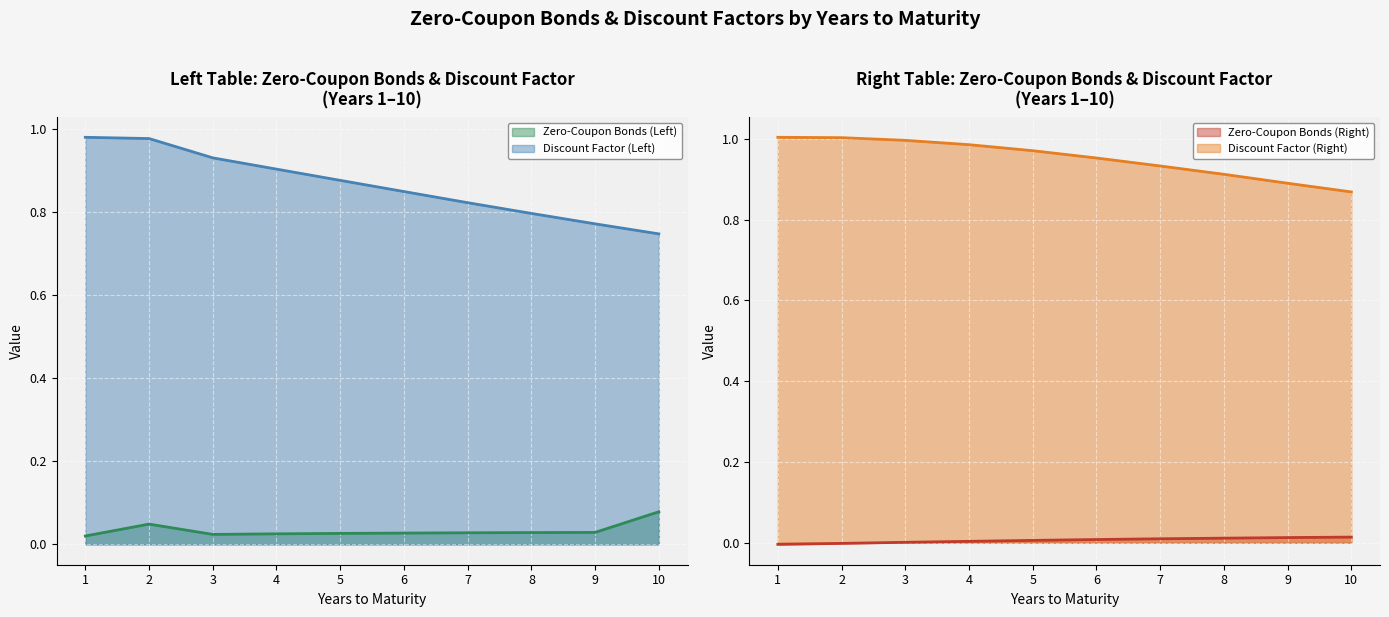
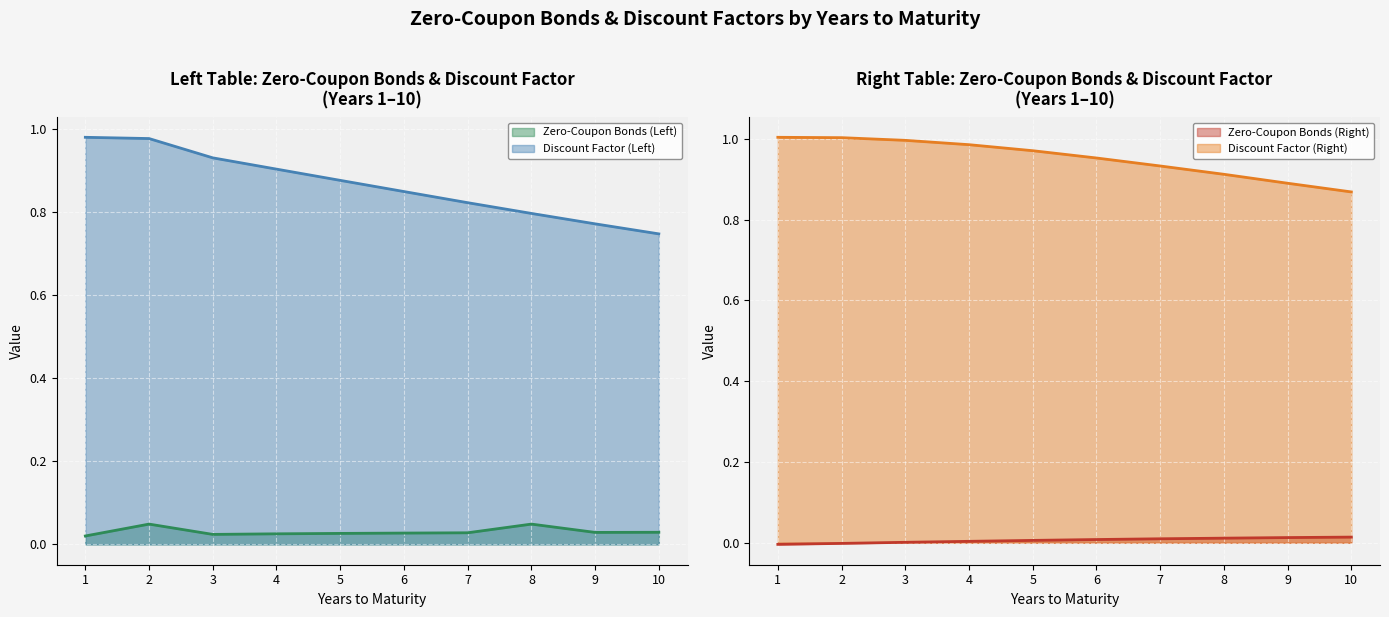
  {
    "Left Table: Zero-Coupon Bonds & Discount Factor (Years 1–10)": {
      "Zero-Coupon Bonds (Left)": {
        "1": 0.02,
        "2": 0.05,
        "3": 0.02,
        "4": 0.03,
        "5": 0.03,
        "6": 0.03,
        "7": 0.03,
-       "8": 0.03,
+       "8": 0.05,
        "9": 0.03,
-       "10": 0.08
+       "10": 0.03
      },
      "Discount Factor (Left)": {
        "1": 0.98,
        "2": 0.98,
        "3": 0.93,
        "4": 0.90,
        "5": 0.88,
        "6": 0.85,
        "7": 0.82,
        "8": 0.80,
        "9": 0.77,
        "10": 0.75
      }
    }
  }
